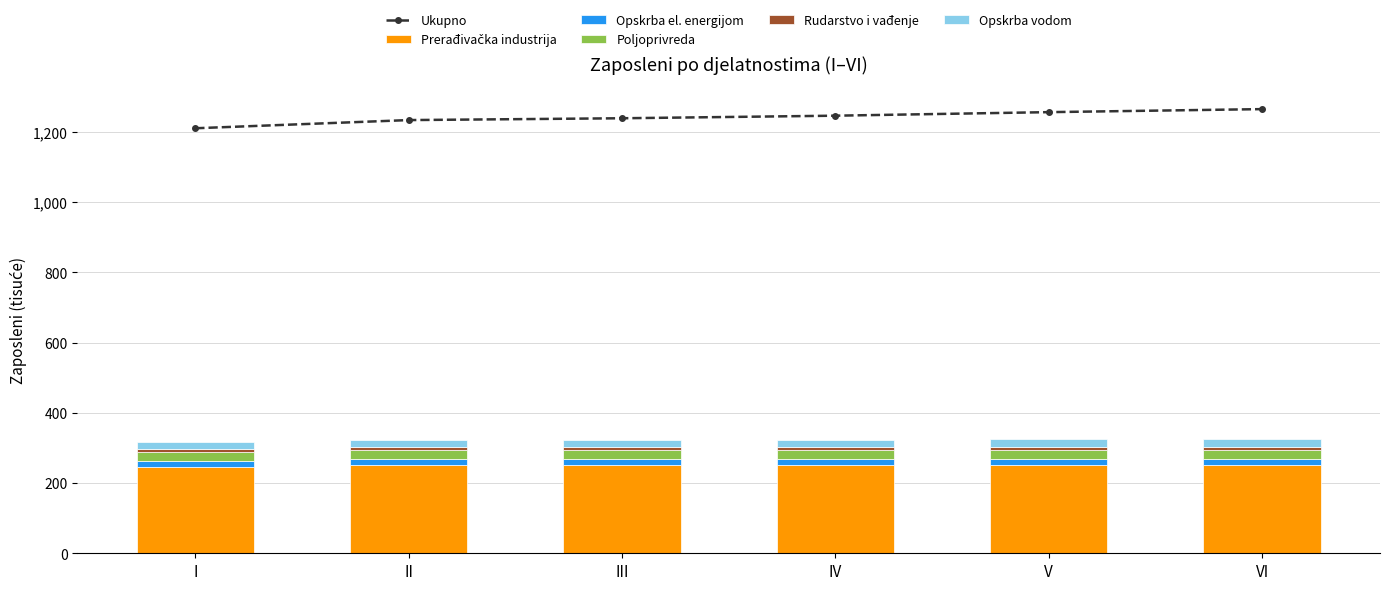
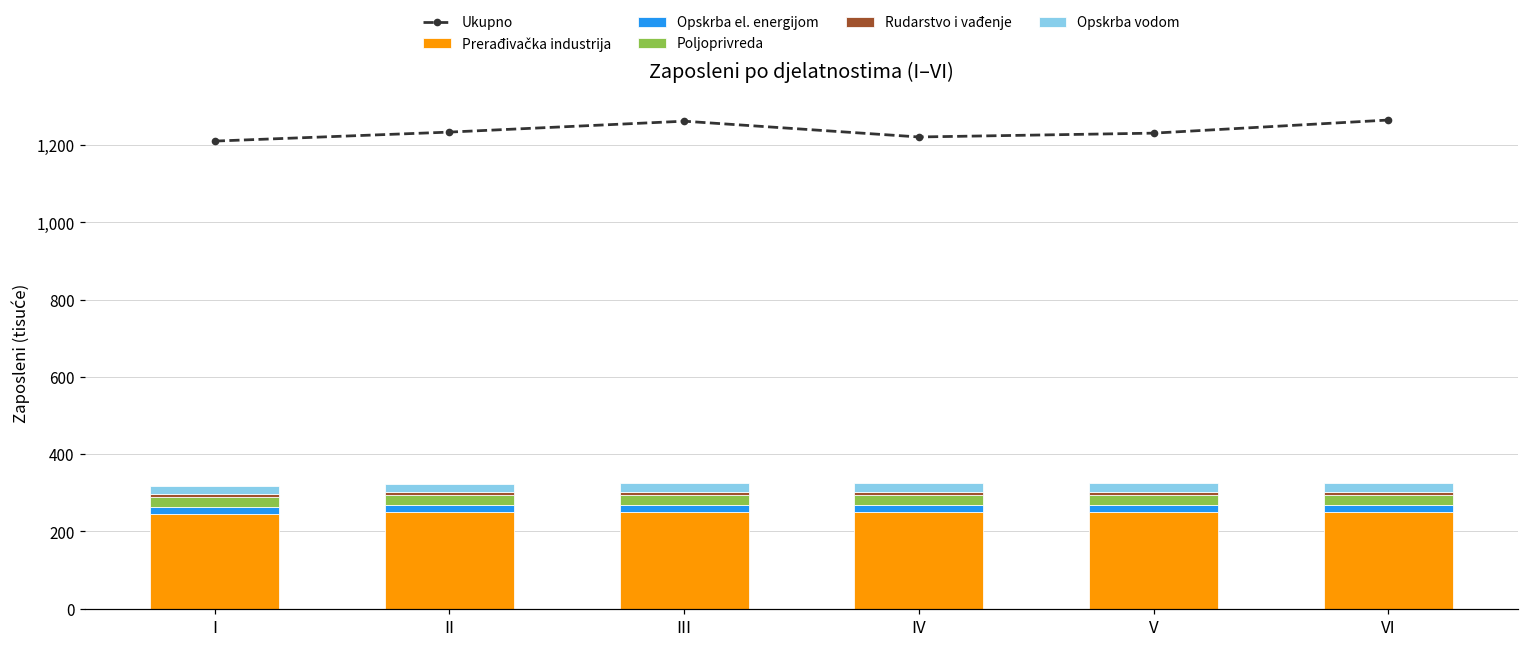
  {
    "Prerađivačka industrija": {
      "I": "250",
      "II": "250",
      "III": "250",
      "IV": "250",
      "V": "250",
      "VI": "250"
    },
    "Ukupno": {
      "I": "1,210",
      "II": "1,230",
-     "III": "1,240",
-     "IV": "1,250",
-     "V": "1,260",
+     "III": "1,260",
+     "IV": "1,220",
+     "V": "1,230",
      "VI": "1,260"
    },
    "Opskrba el. energijom": {
      "I": "20",
      "II": "20",
      "III": "20",
      "IV": "20",
      "V": "20",
      "VI": "20"
    },
    "Poljoprivreda": {
      "I": "30",
      "II": "30",
      "III": "30",
      "IV": "30",
      "V": "30",
      "VI": "30"
    },
    "Rudarstvo i vađenje": {
      "I": "10",
      "II": "10",
      "III": "10",
      "IV": "10",
      "V": "10",
      "VI": "10"
    },
    "Opskrba vodom": {
      "I": "20",
      "II": "20",
      "III": "20",
      "IV": "20",
      "V": "20",
      "VI": "20"
    }
  }
